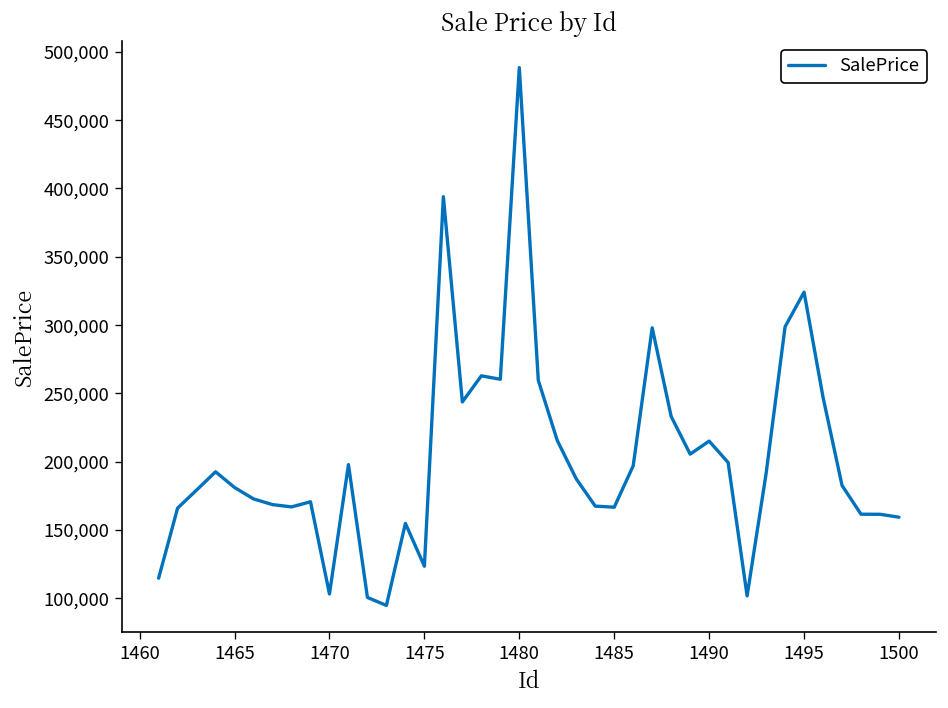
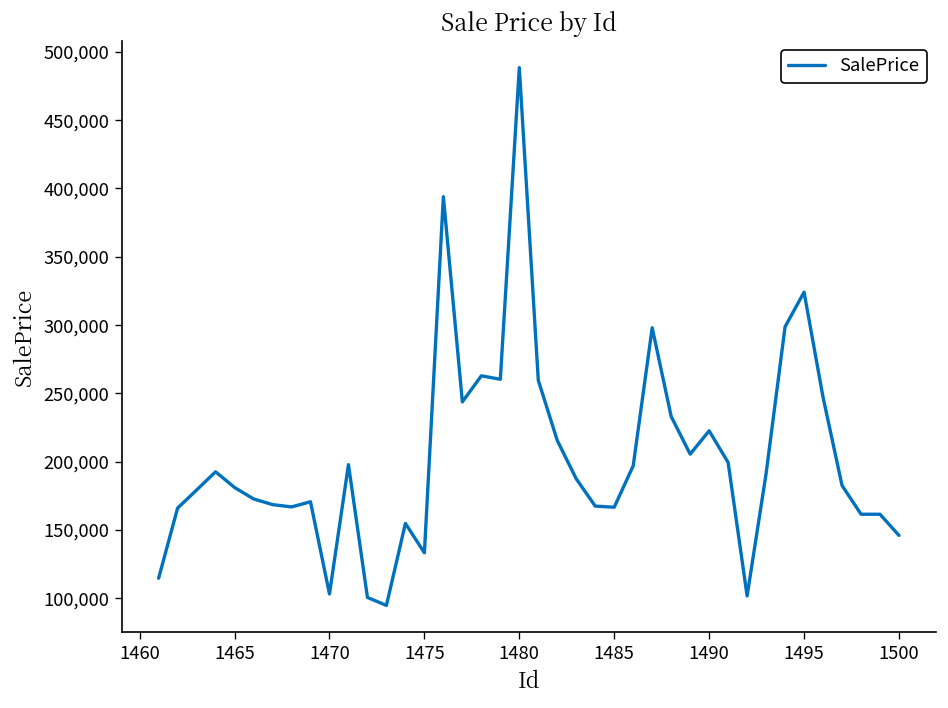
  {
    "1465": "181,000",
    "1470": "103,000",
-   "1475": "124,000",
+   "1475": "133,000",
    "1480": "488,000",
    "1485": "167,000",
-   "1490": "215,000",
+   "1490": "223,000",
    "1495": "324,000",
-   "1500": "159,000"
+   "1500": "146,000"
  }
